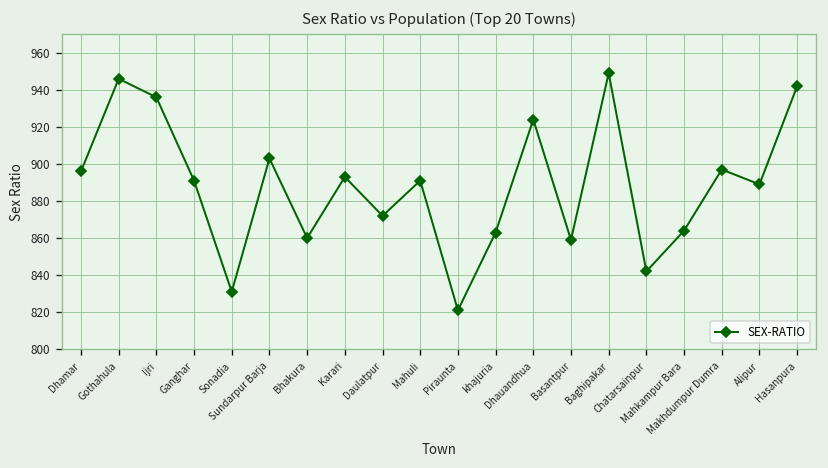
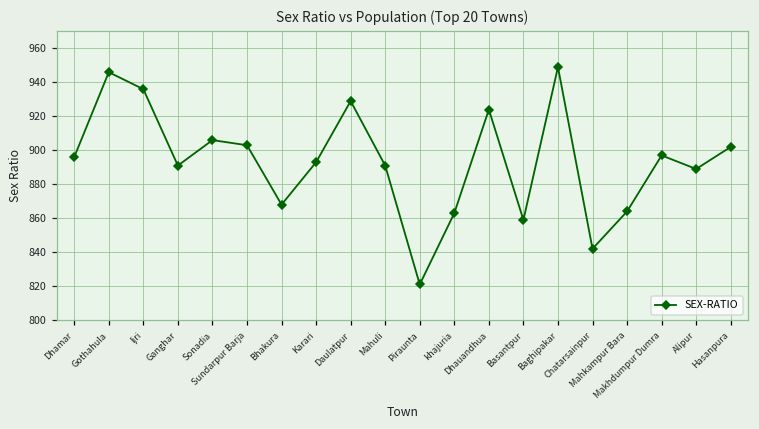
  {
    "Dhamar": 896,
    "Gothahula": 946,
    "Ijri": 936,
    "Ganghar": 891,
-   "Sonadia": 831,
+   "Sonadia": 906,
    "Sundarpur Barja": 903,
-   "Bhakura": 860,
+   "Bhakura": 868,
    "Karari": 893,
-   "Daulatpur": 872,
+   "Daulatpur": 929,
    "Mahuli": 891,
    "Piraunta": 821,
    "khajuria": 863,
    "Dhauandhua": 924,
    "Basantpur": 859,
    "Baghipakar": 949,
    "Chatarsainpur": 842,
    "Mahkampur Bara": 864,
    "Makhdumpur Dumra": 897,
    "Alipur": 889,
-   "Hasanpura": 942
+   "Hasanpura": 902
  }
